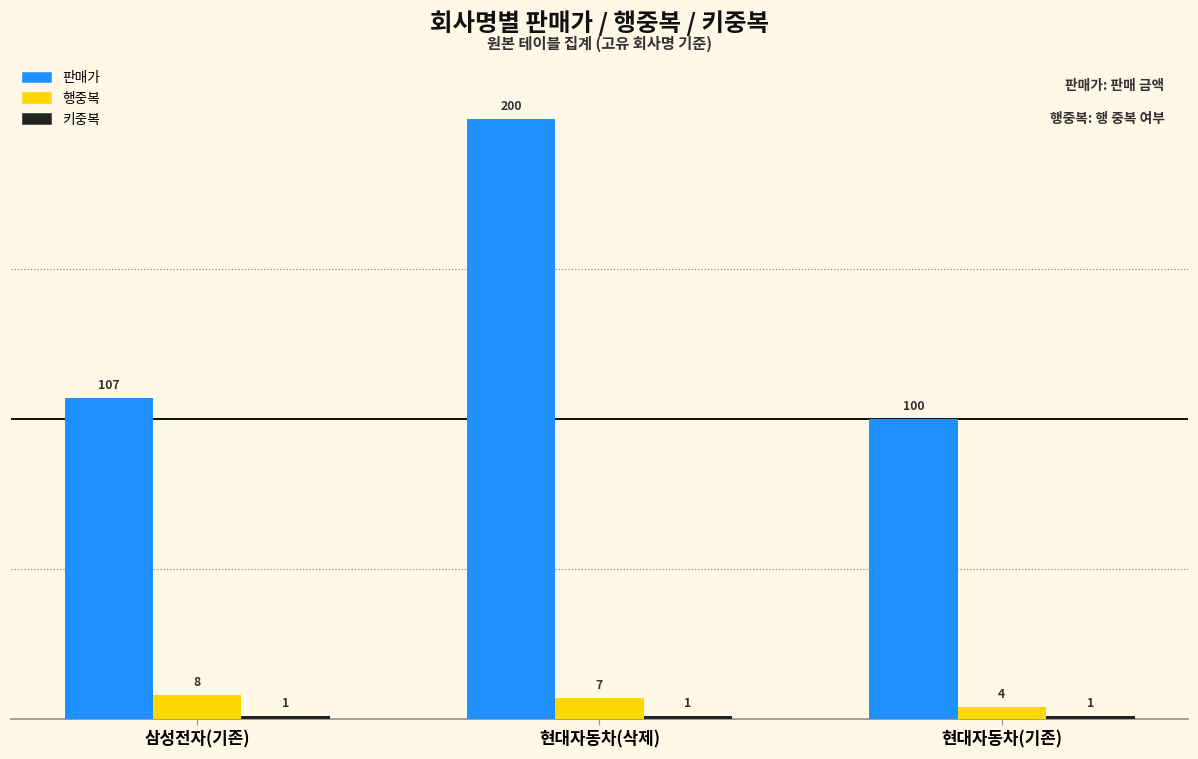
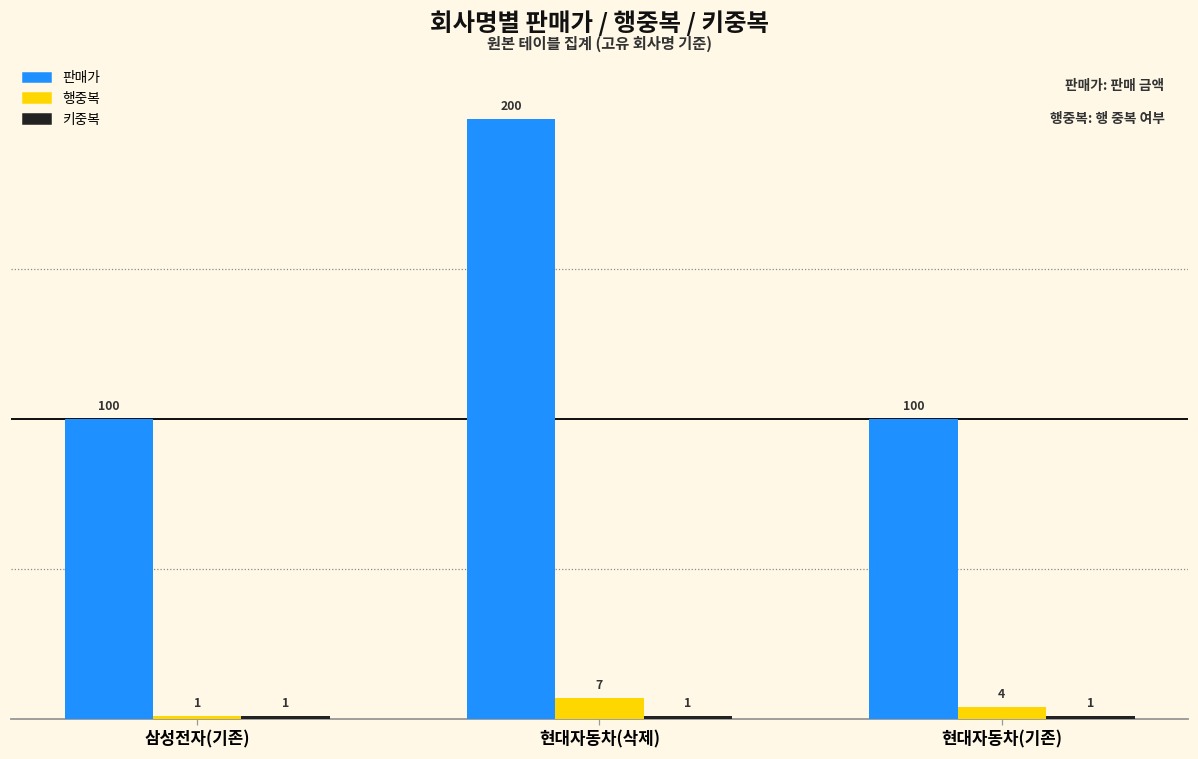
  {
    "판매가": {
-     "삼성전자(기존)": 107,
+     "삼성전자(기존)": 100,
      "현대자동차(삭제)": 200,
      "현대자동차(기존)": 100
    },
    "행중복": {
-     "삼성전자(기존)": 8,
+     "삼성전자(기존)": 1,
      "현대자동차(삭제)": 7,
      "현대자동차(기존)": 4
    },
    "키중복": {
      "삼성전자(기존)": 1,
      "현대자동차(삭제)": 1,
      "현대자동차(기존)": 1
    }
  }
